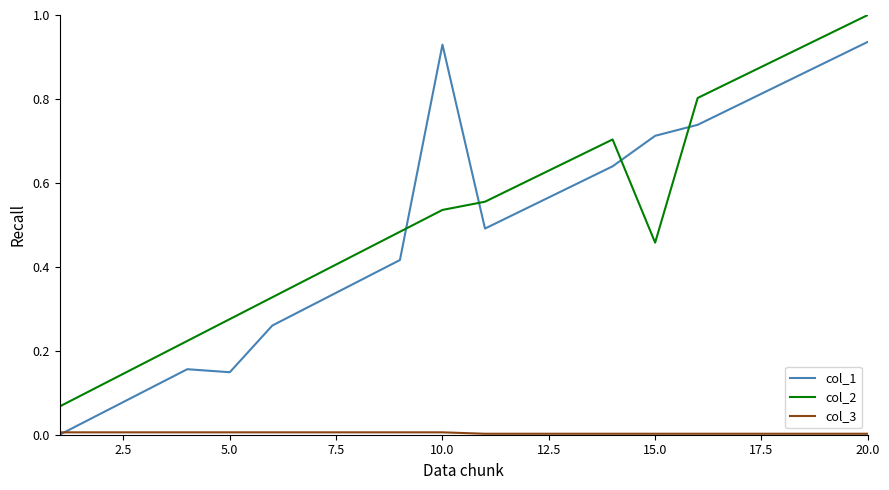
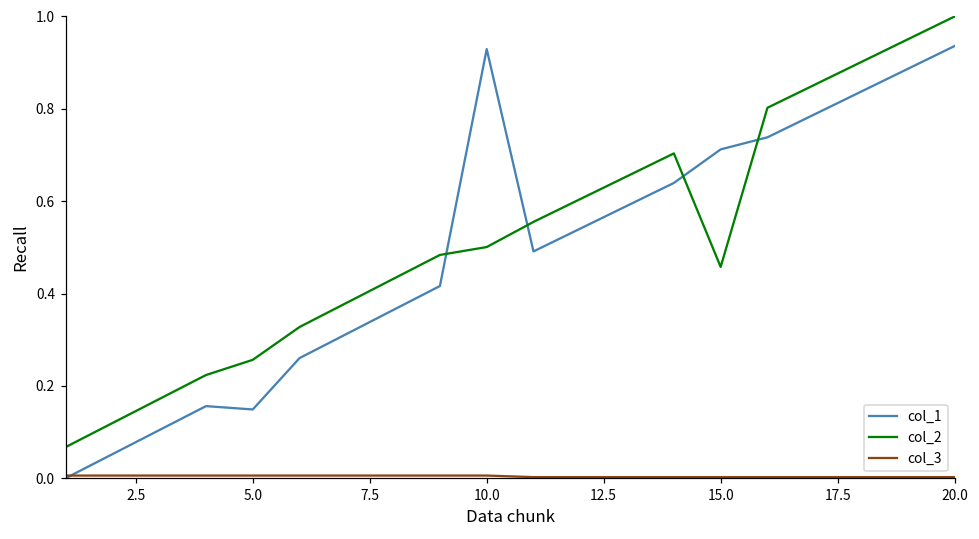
  {
    "col_1": {
      "5.0": 0.15,
      "10.0": 0.93,
      "15.0": 0.71,
      "20.0": 0.94
    },
    "col_2": {
-     "5.0": 0.28,
-     "10.0": 0.54,
+     "5.0": 0.26,
+     "10.0": 0.50,
      "15.0": 0.46,
      "20.0": 1.00
    },
    "col_3": {
      "5.0": 0.01,
      "10.0": 0.01,
      "15.0": 0.00,
      "20.0": 0.00
    }
  }
